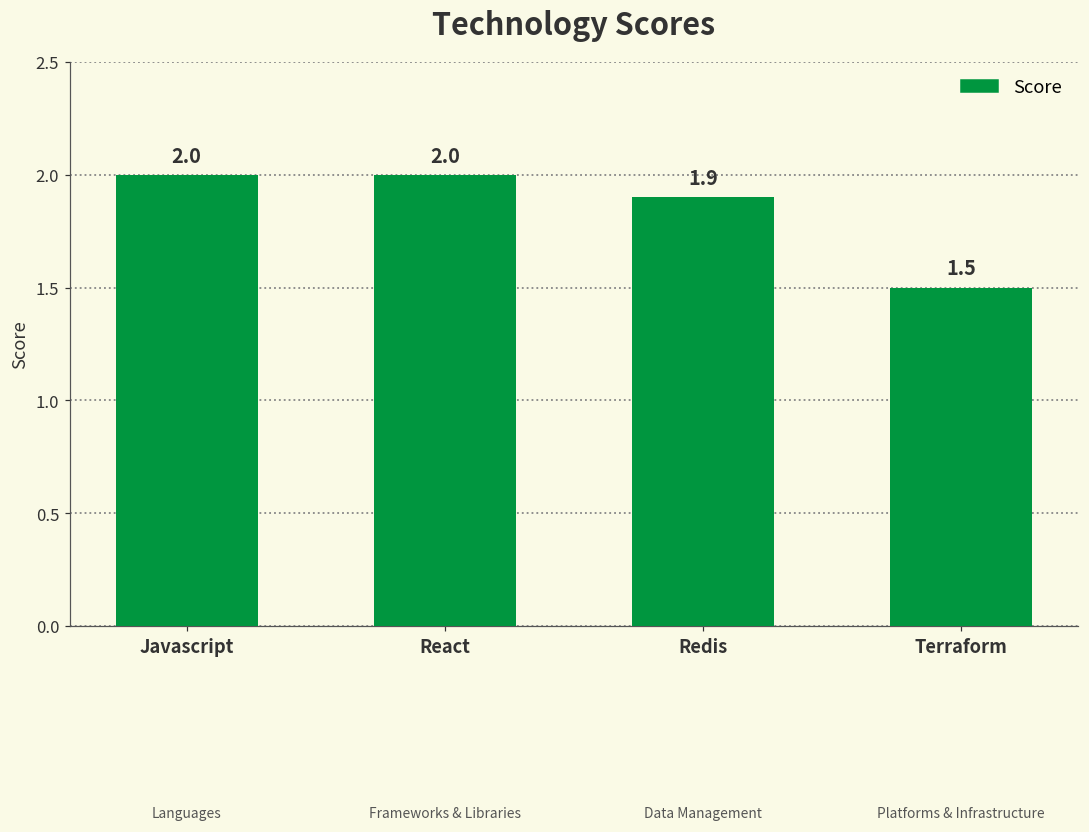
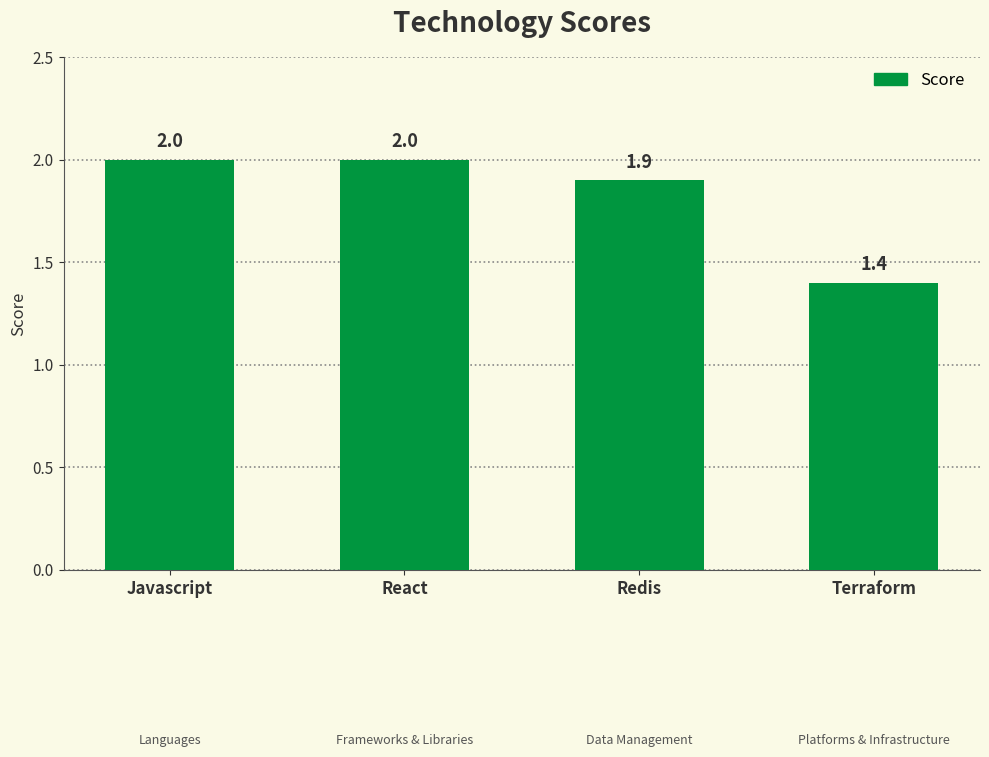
  {
    "Javascript": 2.0,
    "React": 2.0,
    "Redis": 1.9,
-   "Terraform": 1.5
+   "Terraform": 1.4
  }
